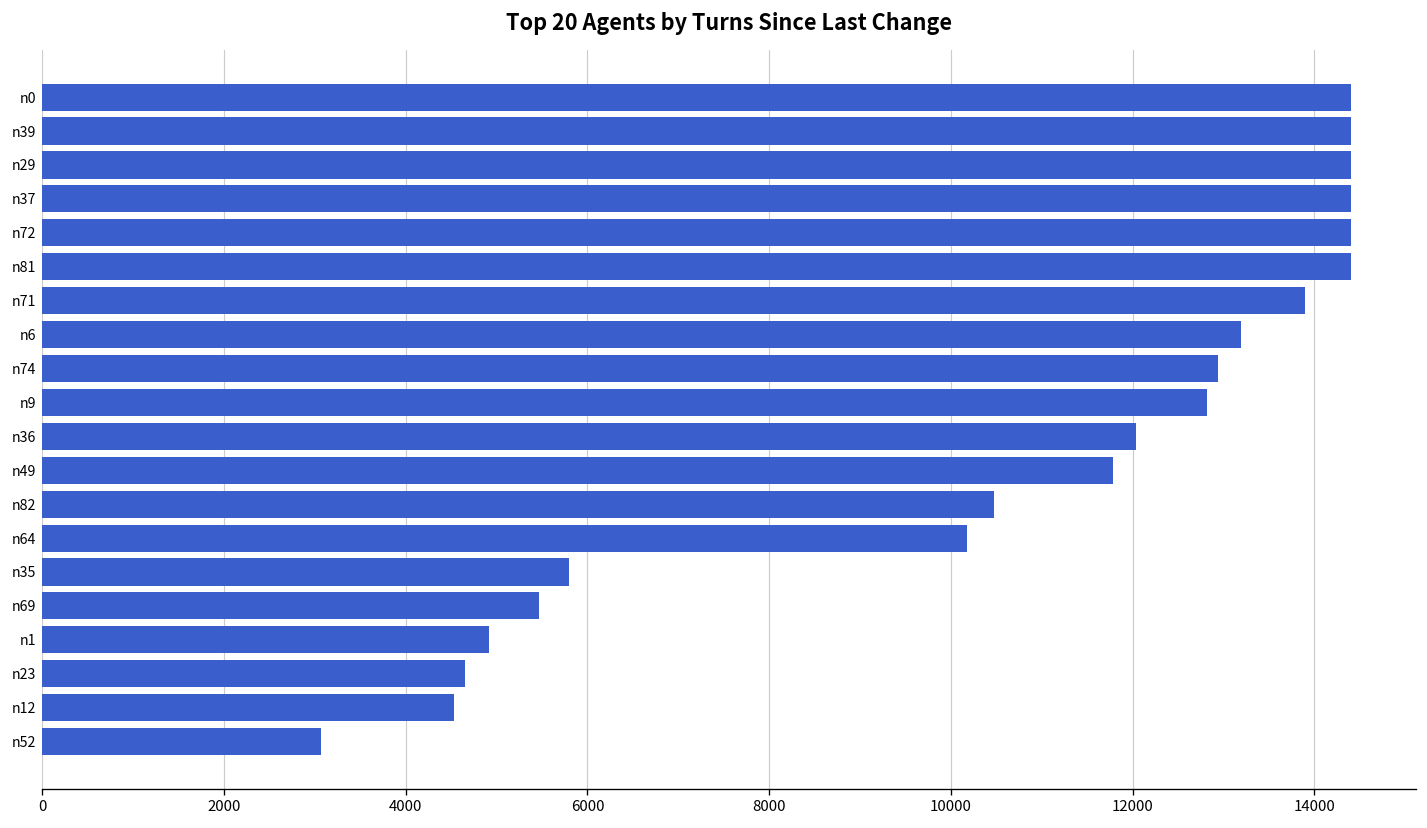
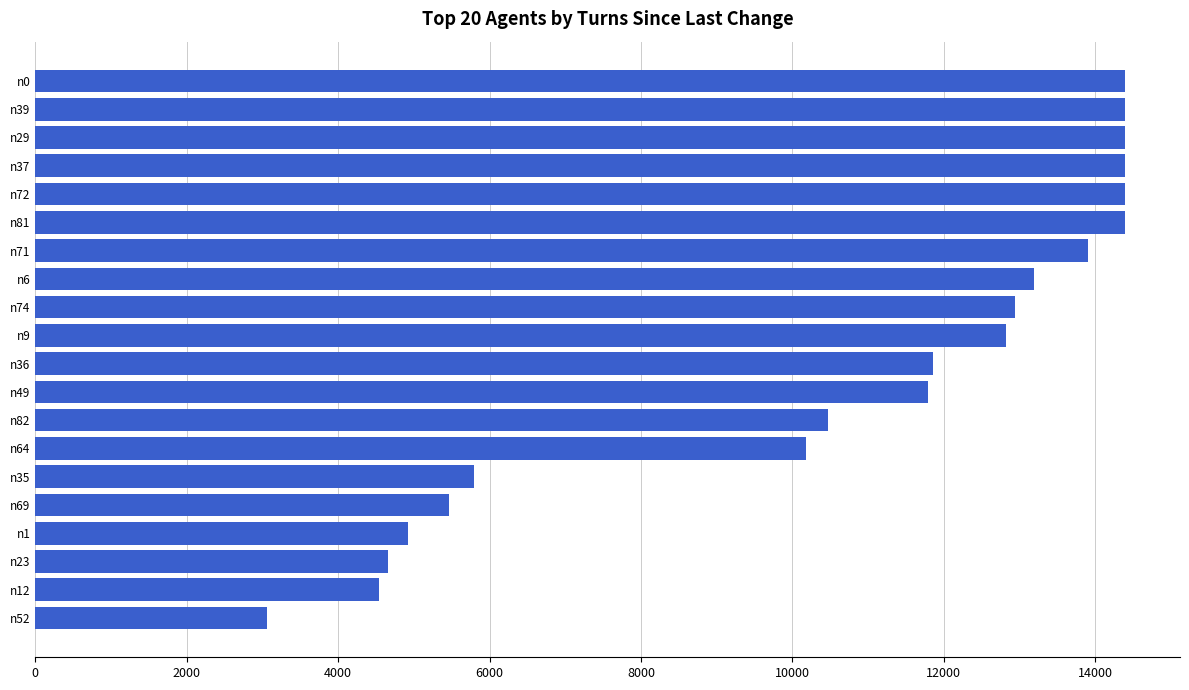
  {
    "n0": 14400,
    "n39": 14400,
    "n29": 14400,
    "n37": 14400,
    "n72": 14400,
    "n81": 14400,
    "n71": 13900,
    "n6": 13200,
    "n74": 12900,
    "n9": 12800,
-   "n36": 12000,
+   "n36": 11900,
    "n49": 11800,
    "n82": 10500,
    "n64": 10200,
    "n35": 5800,
    "n69": 5500,
    "n1": 4900,
    "n23": 4700,
    "n12": 4500,
    "n52": 3100
  }
